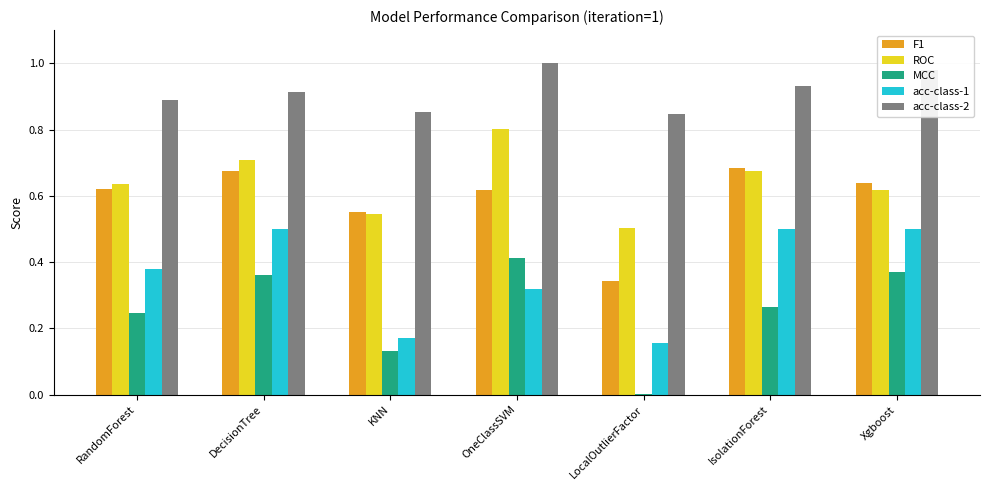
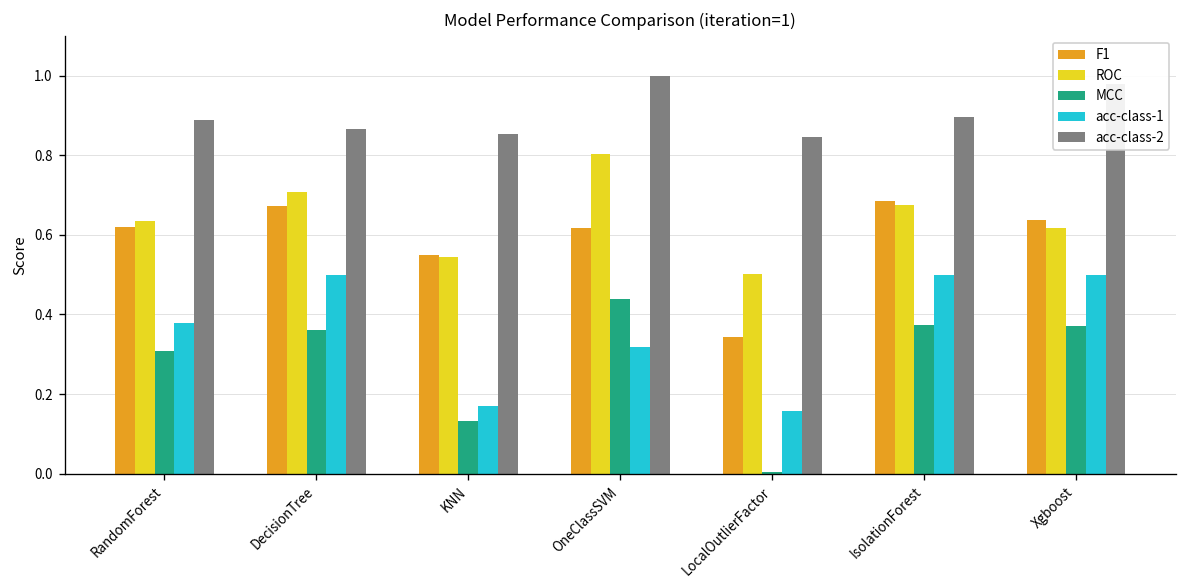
  {
    "MCC": {
-     "RandomForest": 0.25,
+     "RandomForest": 0.31,
      "DecisionTree": 0.36,
      "KNN": 0.13,
-     "OneClassSVM": 0.41,
-     "IsolationForest": 0.26,
+     "OneClassSVM": 0.44,
+     "IsolationForest": 0.37,
      "Xgboost": 0.37
    },
    "acc-class-1": {
      "RandomForest": 0.38,
      "DecisionTree": 0.50,
      "KNN": 0.17,
      "OneClassSVM": 0.32,
      "LocalOutlierFactor": 0.16,
      "IsolationForest": 0.50,
      "Xgboost": 0.50
    },
    "acc-class-2": {
      "RandomForest": 0.89,
-     "DecisionTree": 0.91,
+     "DecisionTree": 0.87,
      "KNN": 0.85,
      "OneClassSVM": 1.00,
      "LocalOutlierFactor": 0.85,
-     "IsolationForest": 0.93
+     "IsolationForest": 0.90
    }
  }
